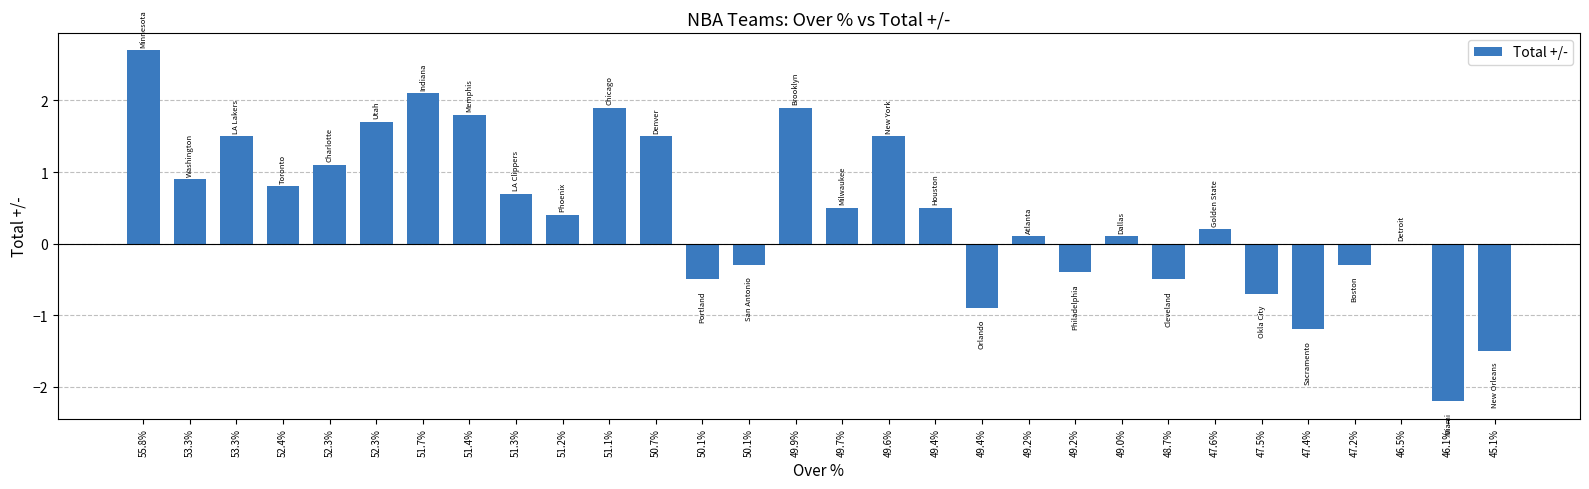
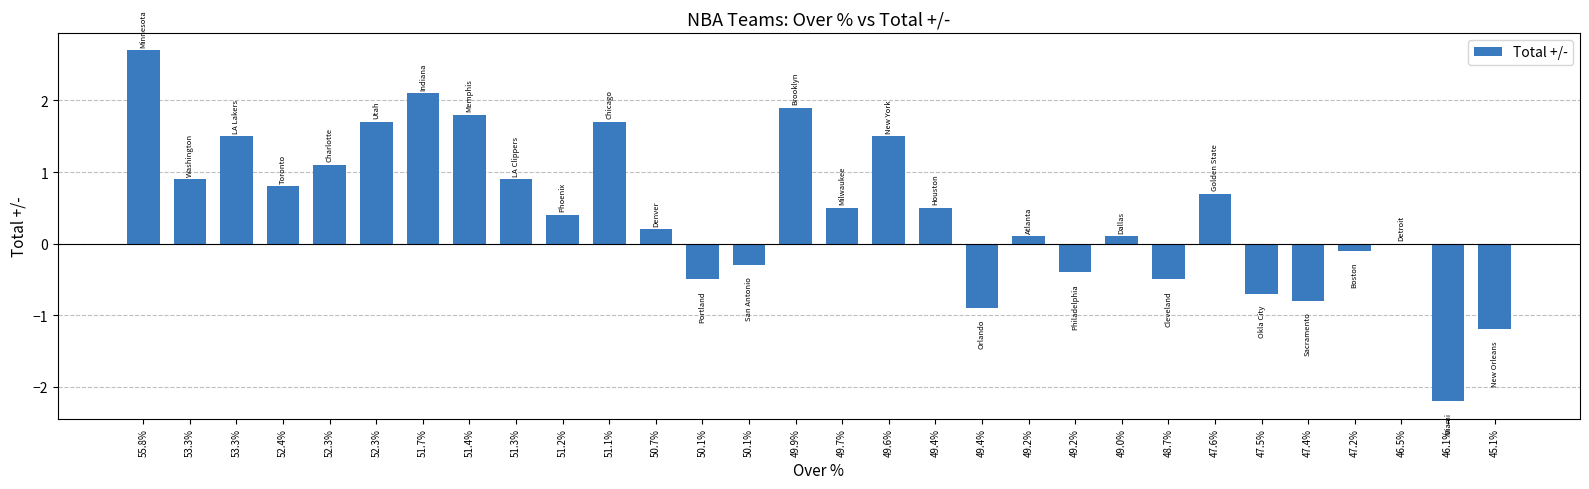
  {
    "55.8%": 2.7,
    "52.4%": 0.8,
    "51.7%": 2.1,
    "51.4%": 1.8,
-   "51.3%": 0.7,
+   "51.3%": 0.9,
    "51.2%": 0.4,
-   "51.1%": 1.9,
-   "50.7%": 1.5,
+   "51.1%": 1.7,
+   "50.7%": 0.2,
    "49.9%": 1.9,
    "49.7%": 0.5,
    "49.6%": 1.5,
    "49.0%": 0.1,
    "48.7%": -0.5,
-   "47.6%": 0.2,
+   "47.6%": 0.7,
    "47.5%": -0.7,
-   "47.4%": -1.2,
-   "47.2%": -0.3,
+   "47.4%": -0.8,
+   "47.2%": -0.1,
    "46.5%": 0.0,
    "46.1%": -2.2,
-   "45.1%": -1.5
+   "45.1%": -1.2
  }
